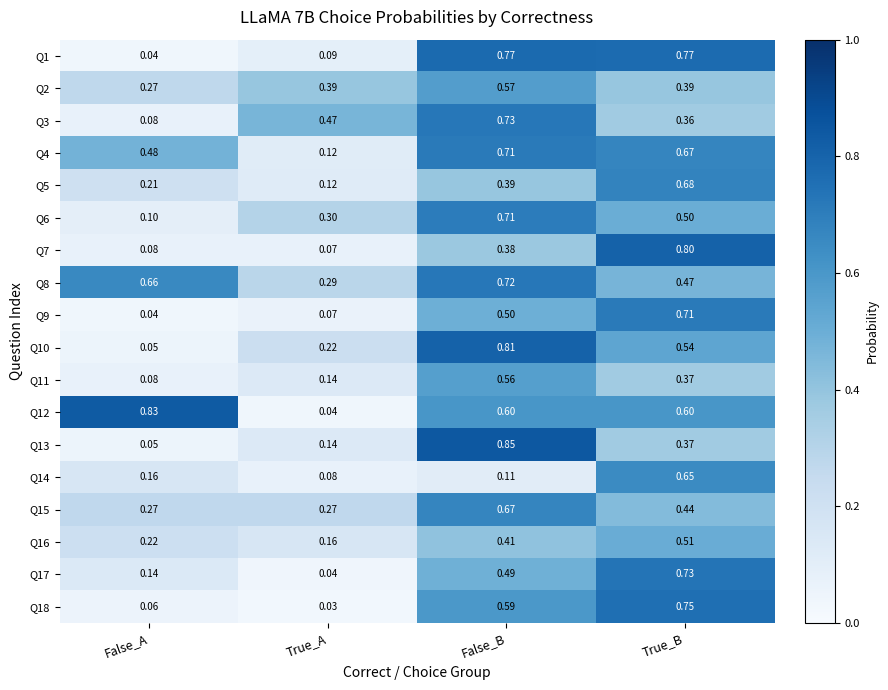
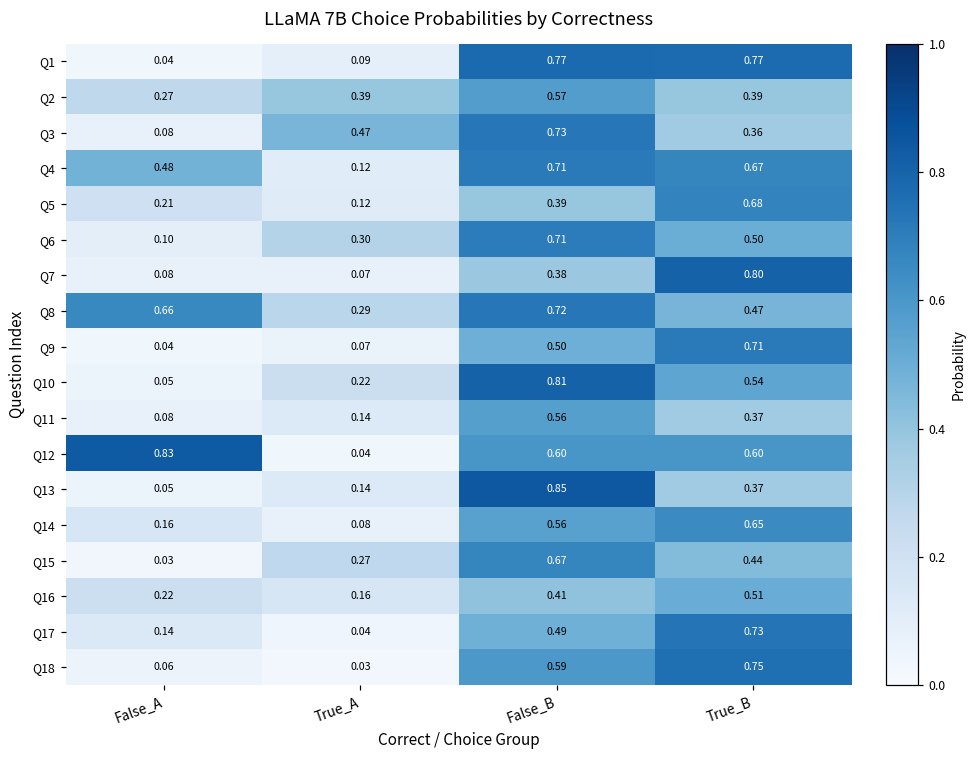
  {
    "Q1": {
      "False_A": 0.04,
      "True_A": 0.09,
      "False_B": 0.77,
      "True_B": 0.77
    },
    "Q2": {
      "False_A": 0.27,
      "True_A": 0.39,
      "False_B": 0.57,
      "True_B": 0.39
    },
    "Q3": {
      "False_A": 0.08,
      "True_A": 0.47,
      "False_B": 0.73,
      "True_B": 0.36
    },
    "Q4": {
      "False_A": 0.48,
      "True_A": 0.12,
      "False_B": 0.71,
      "True_B": 0.67
    },
    "Q5": {
      "False_A": 0.21,
      "True_A": 0.12,
      "False_B": 0.39,
      "True_B": 0.68
    },
    "Q6": {
      "False_A": 0.10,
      "True_A": 0.30,
      "False_B": 0.71,
      "True_B": 0.50
    },
    "Q7": {
      "False_A": 0.08,
      "True_A": 0.07,
      "False_B": 0.38,
      "True_B": 0.80
    },
    "Q8": {
      "False_A": 0.66,
      "True_A": 0.29,
      "False_B": 0.72,
      "True_B": 0.47
    },
    "Q9": {
      "False_A": 0.04,
      "True_A": 0.07,
      "False_B": 0.50,
      "True_B": 0.71
    },
    "Q10": {
      "False_A": 0.05,
      "True_A": 0.22,
      "False_B": 0.81,
      "True_B": 0.54
    },
    "Q11": {
      "False_A": 0.08,
      "True_A": 0.14,
      "False_B": 0.56,
      "True_B": 0.37
    },
    "Q12": {
      "False_A": 0.83,
      "True_A": 0.04,
      "False_B": 0.60,
      "True_B": 0.60
    },
    "Q13": {
      "False_A": 0.05,
      "True_A": 0.14,
      "False_B": 0.85,
      "True_B": 0.37
    },
    "Q14": {
      "False_A": 0.16,
      "True_A": 0.08,
-     "False_B": 0.11,
+     "False_B": 0.56,
      "True_B": 0.65
    },
    "Q15": {
-     "False_A": 0.27,
+     "False_A": 0.03,
      "True_A": 0.27,
      "False_B": 0.67,
      "True_B": 0.44
    },
    "Q16": {
      "False_A": 0.22,
      "True_A": 0.16,
      "False_B": 0.41,
      "True_B": 0.51
    },
    "Q17": {
      "False_A": 0.14,
      "True_A": 0.04,
      "False_B": 0.49,
      "True_B": 0.73
    },
    "Q18": {
      "False_A": 0.06,
      "True_A": 0.03,
      "False_B": 0.59,
      "True_B": 0.75
    }
  }
